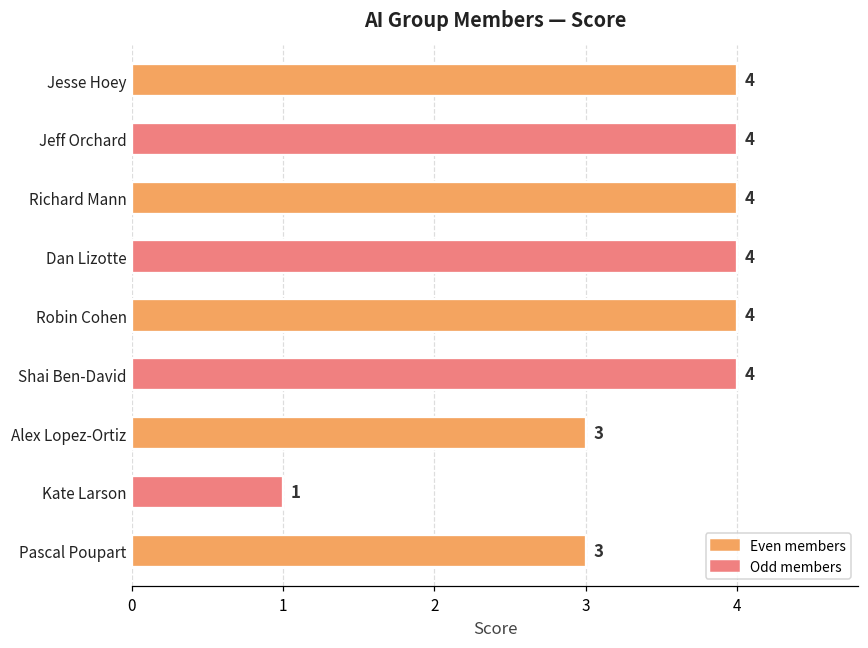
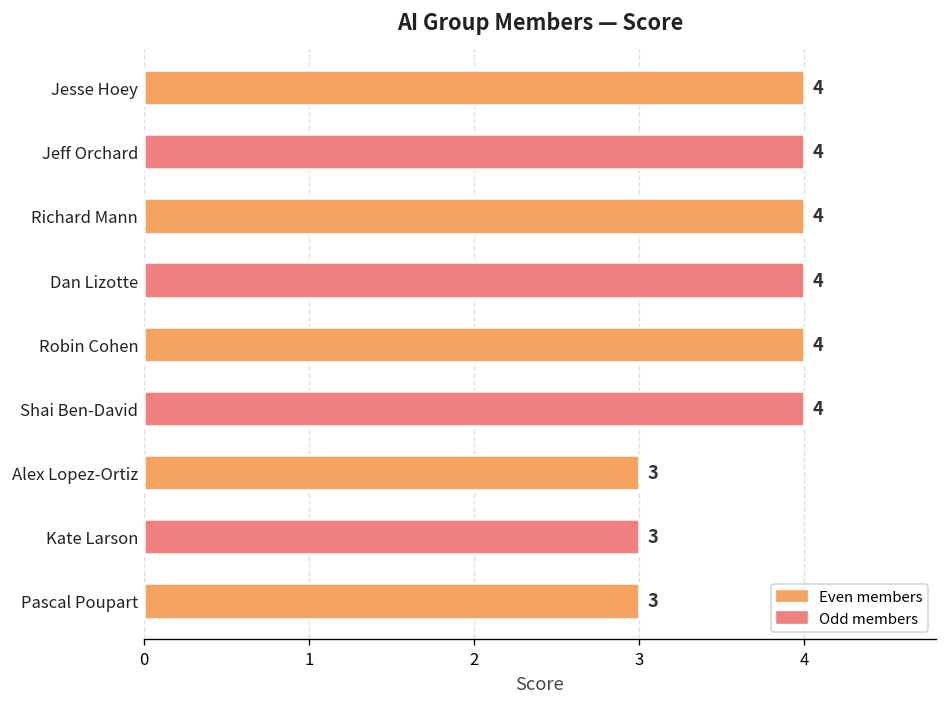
  {
    "Jesse Hoey": 4,
    "Jeff Orchard": 4,
    "Richard Mann": 4,
    "Dan Lizotte": 4,
    "Robin Cohen": 4,
    "Shai Ben-David": 4,
    "Alex Lopez-Ortiz": 3,
-   "Kate Larson": 1,
+   "Kate Larson": 3,
    "Pascal Poupart": 3
  }
